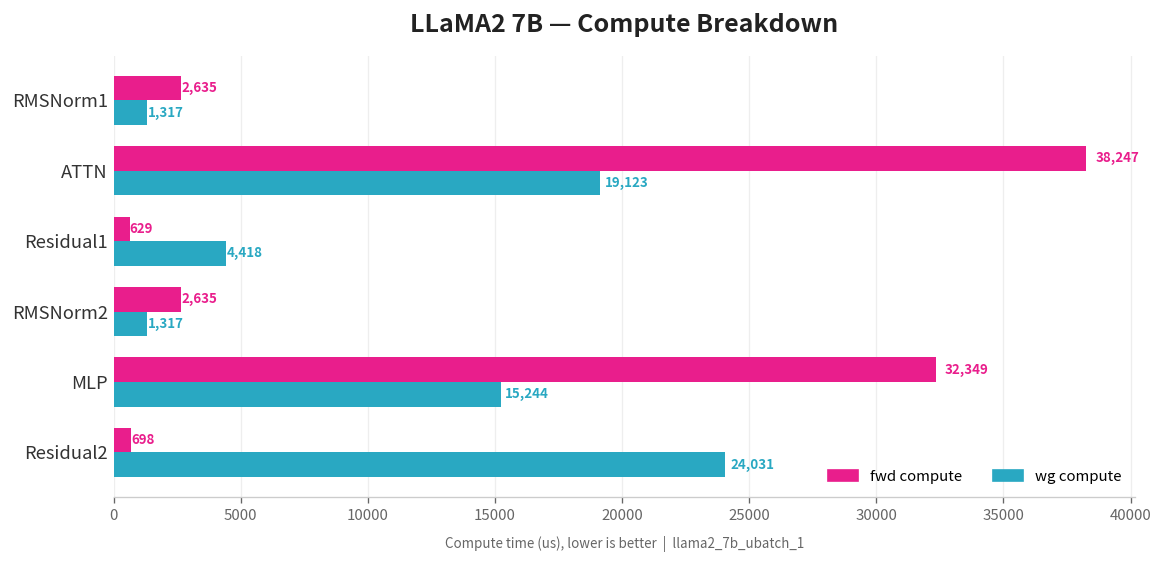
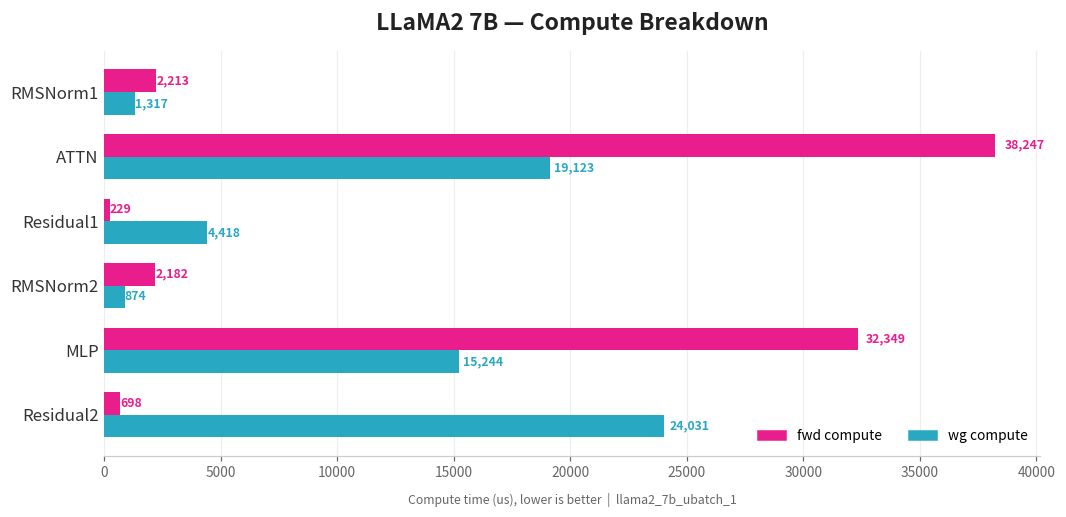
  {
    "fwd compute": {
-     "RMSNorm1": "2,635",
+     "RMSNorm1": "2,213",
      "ATTN": "38,247",
-     "Residual1": "629",
-     "RMSNorm2": "2,635",
+     "Residual1": "229",
+     "RMSNorm2": "2,182",
      "MLP": "32,349",
      "Residual2": "698"
    },
    "wg compute": {
      "RMSNorm1": "1,317",
      "ATTN": "19,123",
      "Residual1": "4,418",
-     "RMSNorm2": "1,317",
+     "RMSNorm2": "874",
      "MLP": "15,244",
      "Residual2": "24,031"
    }
  }
